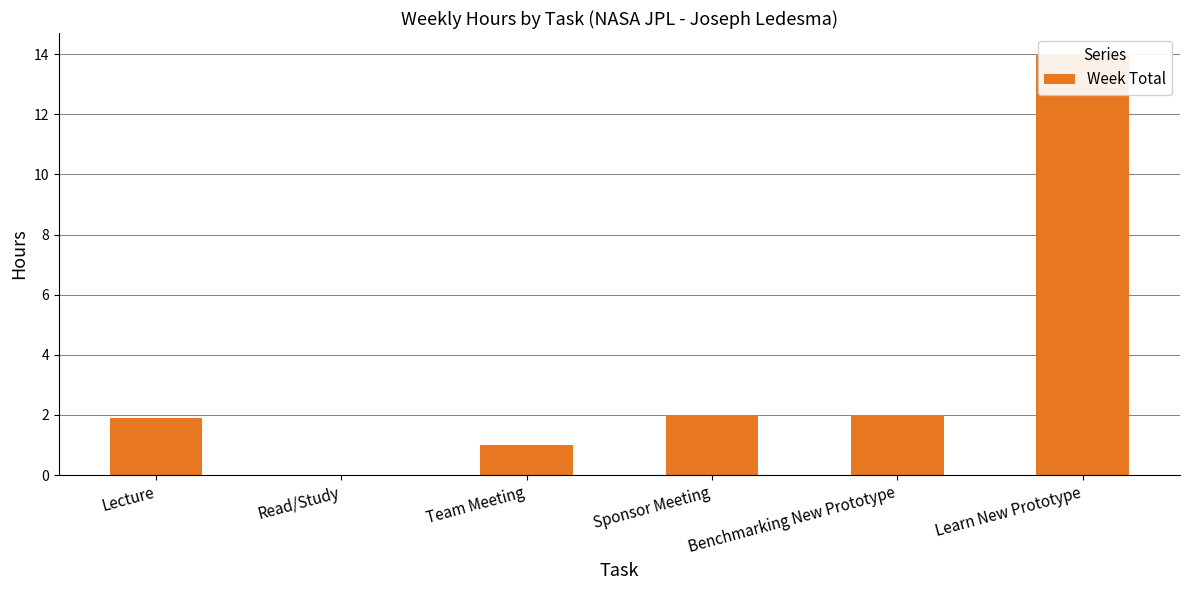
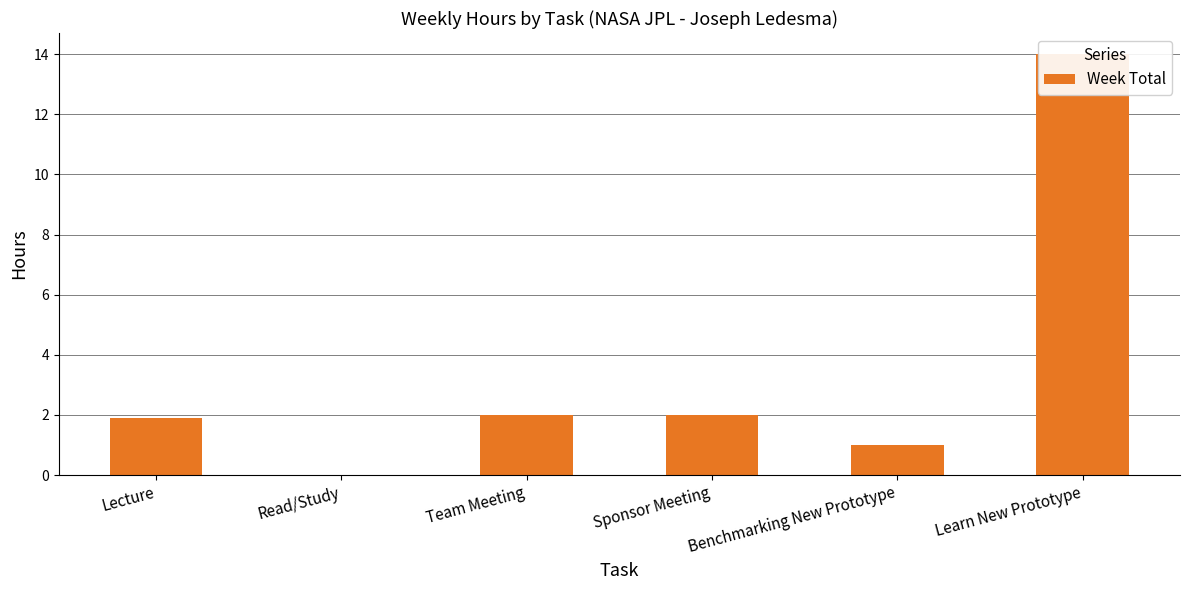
  {
    "Lecture": 1.9,
    "Read/Study": 0,
-   "Team Meeting": 1,
+   "Team Meeting": 2,
    "Sponsor Meeting": 2,
-   "Benchmarking New Prototype": 2
+   "Benchmarking New Prototype": 1
  }
